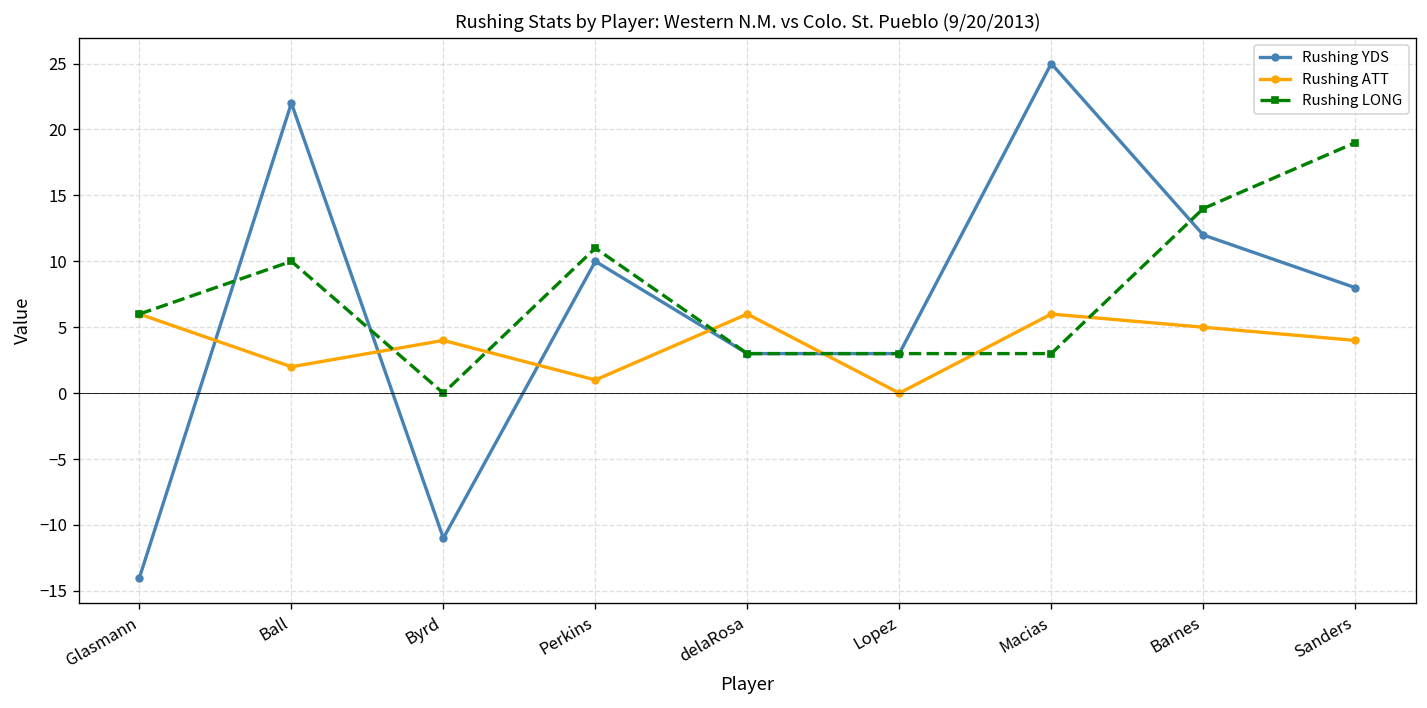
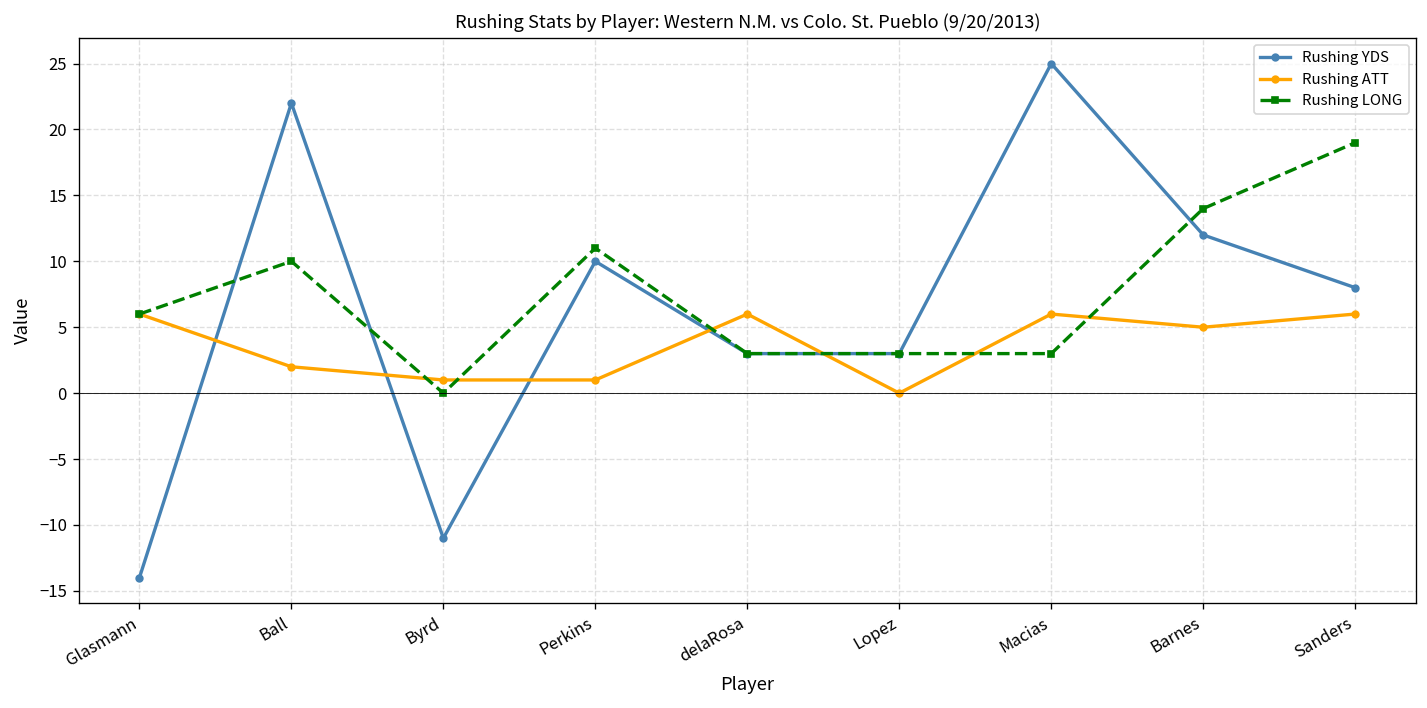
  {
    "Rushing YDS": {
      "Glasmann": -14,
      "Ball": 22,
      "Byrd": -11,
      "Perkins": 10,
      "Macias": 25,
      "Barnes": 12,
      "Sanders": 8
    },
    "Rushing ATT": {
      "Ball": 2,
-     "Byrd": 4,
+     "Byrd": 1,
      "Perkins": 1,
      "delaRosa": 6,
      "Lopez": 0,
      "Macias": 6,
      "Barnes": 5,
-     "Sanders": 4
+     "Sanders": 6
    },
    "Rushing LONG": {
      "Ball": 10,
      "Byrd": 0,
      "Perkins": 11,
      "Macias": 3,
      "Barnes": 14,
      "Sanders": 19
    }
  }
